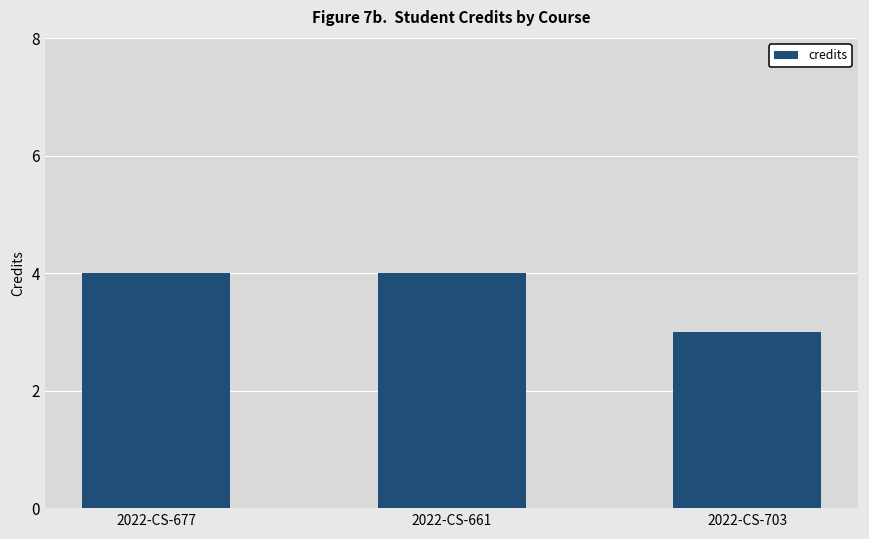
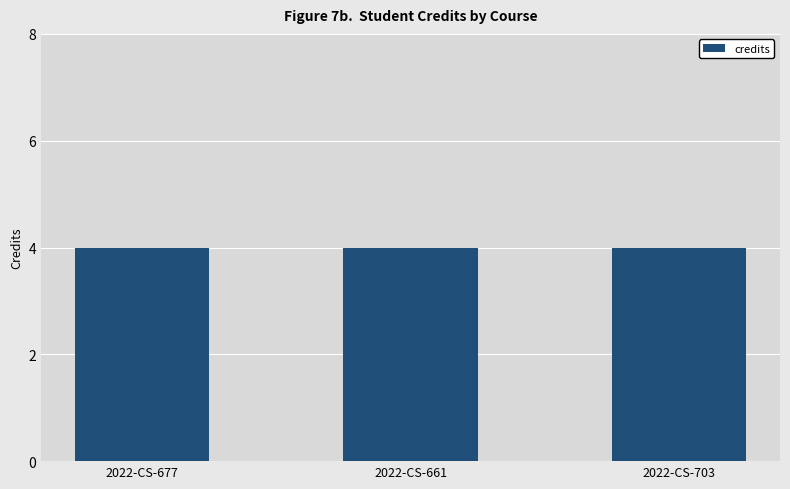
  {
    "2022-CS-677": 4,
    "2022-CS-661": 4,
-   "2022-CS-703": 3
+   "2022-CS-703": 4
  }
